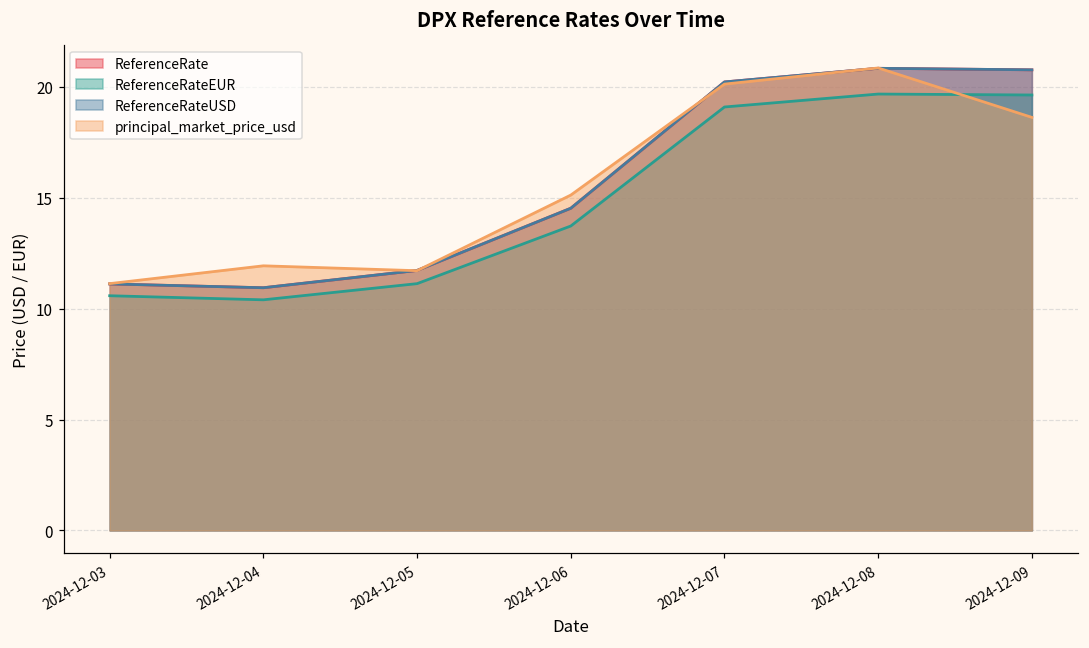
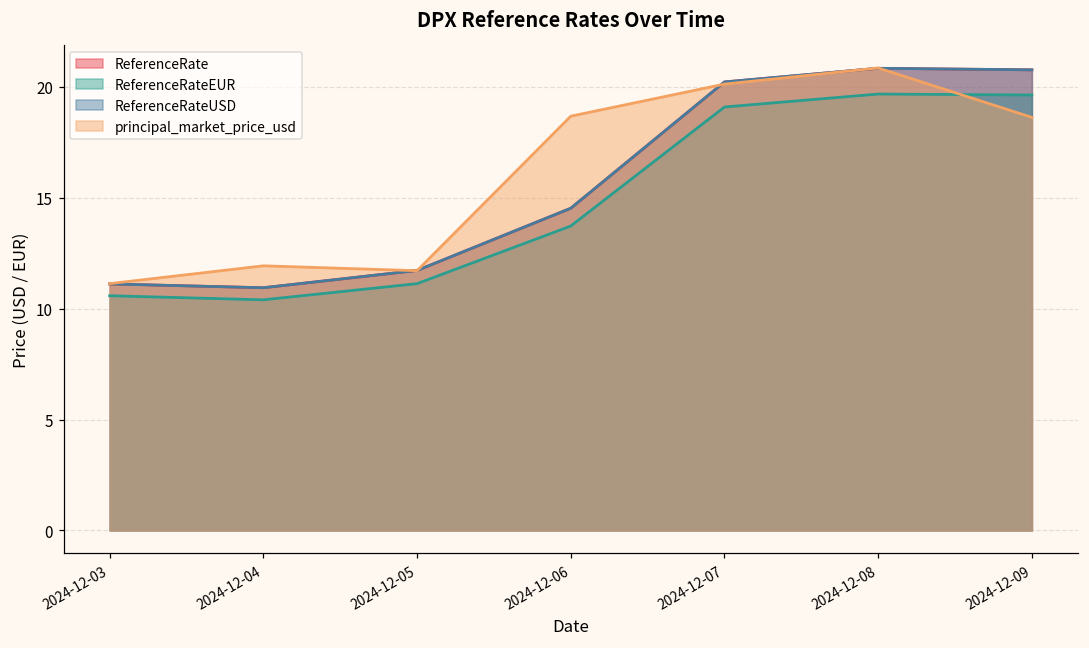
  {
    "principal_market_price_usd": {
      "2024-12-04": 11.9,
-     "2024-12-06": 15.1,
+     "2024-12-06": 18.7,
      "2024-12-09": 18.6
    }
  }
